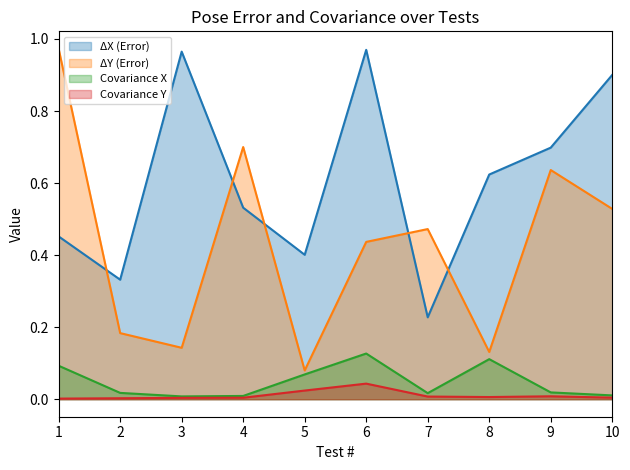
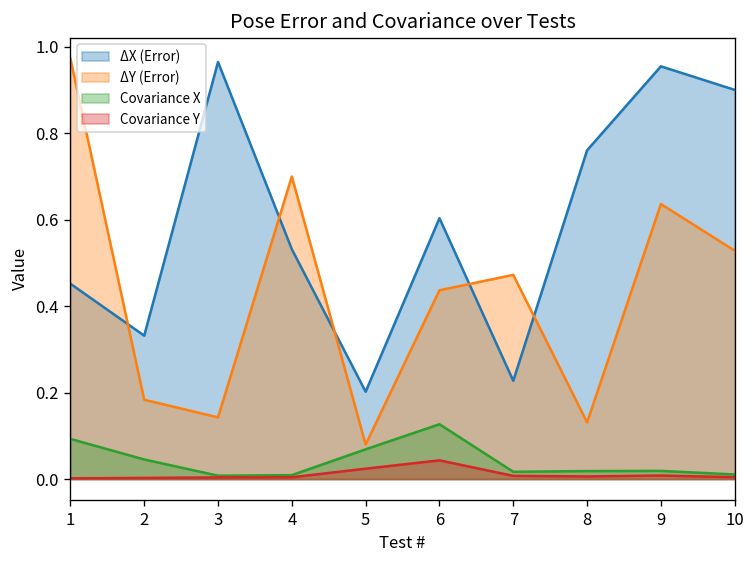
  {
    "ΔX (Error)": {
      "1": 0.45,
      "2": 0.33,
      "3": 0.96,
      "4": 0.53,
-     "5": 0.40,
-     "6": 0.97,
+     "5": 0.20,
+     "6": 0.60,
      "7": 0.23,
-     "8": 0.62,
-     "9": 0.70,
+     "8": 0.76,
+     "9": 0.95,
      "10": 0.90
    },
    "Covariance X": {
      "1": 0.09,
-     "2": 0.02,
+     "2": 0.05,
      "5": 0.07,
      "6": 0.13,
      "7": 0.02,
-     "8": 0.11,
+     "8": 0.02,
      "9": 0.02
    }
  }
